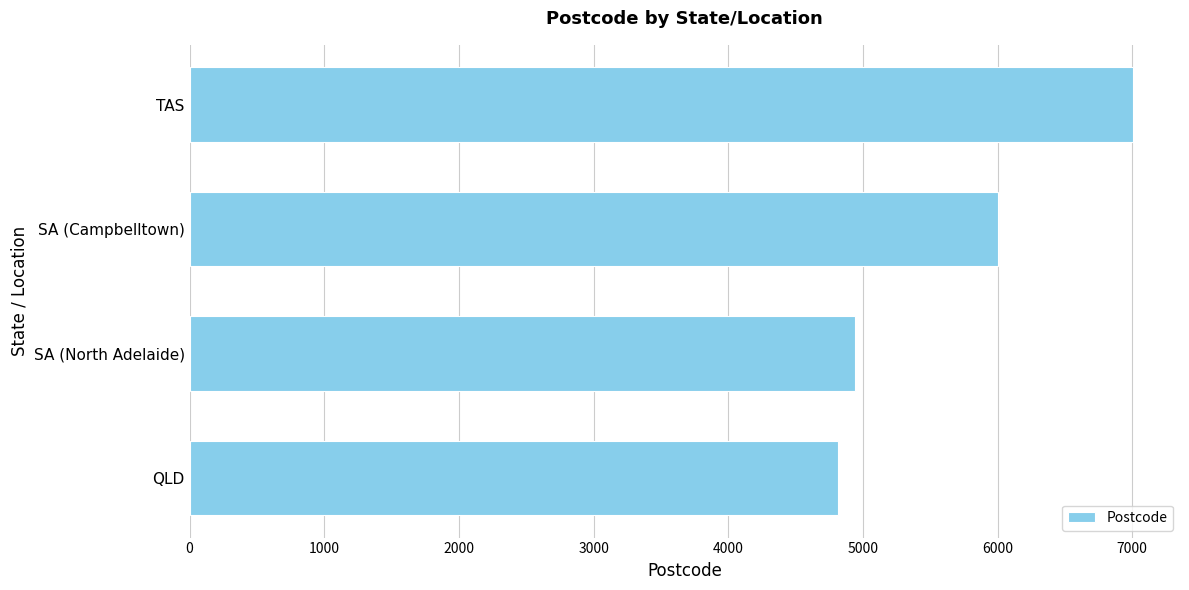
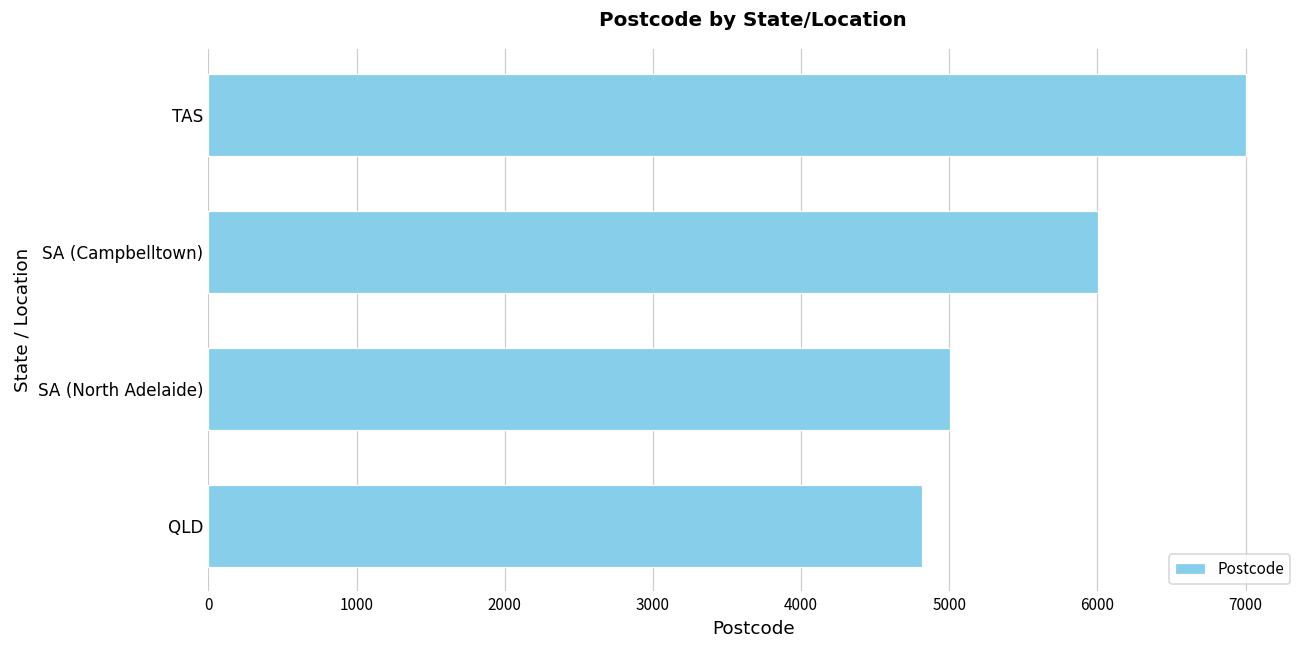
  {
    "TAS": 7000,
    "SA (Campbelltown)": 6010,
-   "SA (North Adelaide)": 4940,
+   "SA (North Adelaide)": 5010,
    "QLD": 4820
  }
